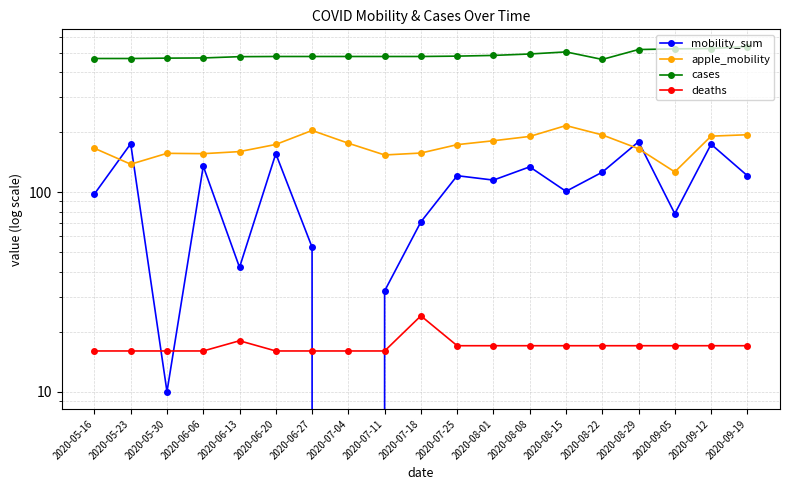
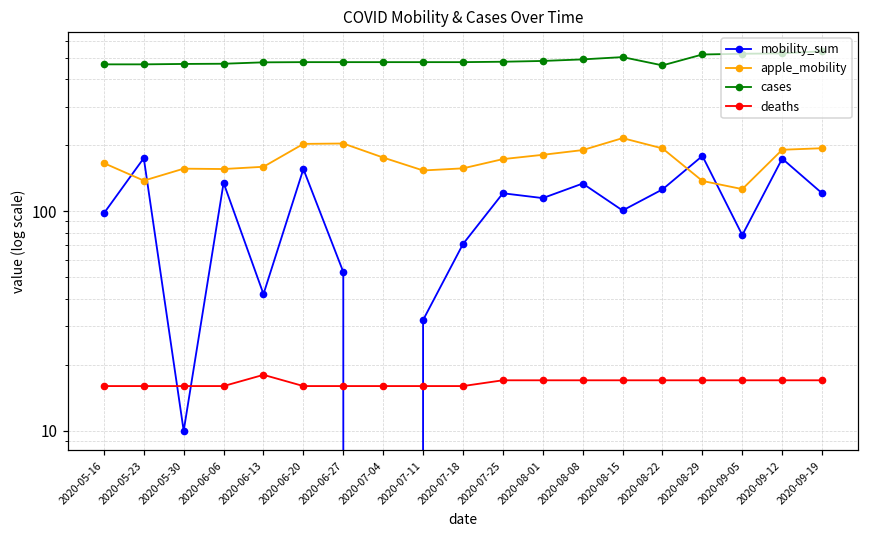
  {
    "mobility_sum": {
      "2020-05-16": 100,
      "2020-05-23": 180,
      "2020-05-30": 10,
      "2020-06-06": 140,
      "2020-06-13": 42,
      "2020-06-20": 160,
      "2020-06-27": 53,
      "2020-07-11": 32,
      "2020-07-18": 71,
      "2020-07-25": 120,
      "2020-08-01": 120,
      "2020-08-08": 130,
      "2020-08-15": 100,
      "2020-08-22": 130,
      "2020-08-29": 180,
      "2020-09-05": 78,
      "2020-09-12": 170,
      "2020-09-19": 120
    },
    "apple_mobility": {
      "2020-05-16": 170,
      "2020-05-23": 140,
      "2020-05-30": 160,
      "2020-06-06": 160,
      "2020-06-13": 160,
-     "2020-06-20": 170,
+     "2020-06-20": 200,
      "2020-06-27": 200,
      "2020-07-04": 180,
      "2020-07-11": 150,
      "2020-07-18": 160,
      "2020-07-25": 170,
      "2020-08-01": 180,
      "2020-08-08": 190,
      "2020-08-15": 220,
      "2020-08-22": 190,
-     "2020-08-29": 170,
+     "2020-08-29": 140,
      "2020-09-05": 130,
      "2020-09-12": 190,
      "2020-09-19": 190
    },
    "cases": {
      "2020-05-16": 470,
      "2020-05-23": 470,
      "2020-05-30": 470,
      "2020-06-06": 470,
      "2020-06-13": 480,
      "2020-06-20": 480,
      "2020-06-27": 480,
      "2020-07-04": 480,
      "2020-07-11": 480,
      "2020-07-18": 480,
      "2020-07-25": 480,
      "2020-08-01": 490,
      "2020-08-08": 490,
      "2020-08-15": 510,
      "2020-08-22": 460,
      "2020-08-29": 520
    },
    "deaths": {
      "2020-05-16": 16,
      "2020-05-23": 16,
      "2020-05-30": 16,
      "2020-06-06": 16,
      "2020-06-13": 18,
      "2020-06-20": 16,
      "2020-06-27": 16,
      "2020-07-04": 16,
      "2020-07-11": 16,
-     "2020-07-18": 24,
+     "2020-07-18": 16,
      "2020-07-25": 17,
      "2020-08-01": 17,
      "2020-08-08": 17,
      "2020-08-15": 17,
      "2020-08-22": 17,
      "2020-08-29": 17,
      "2020-09-05": 17,
      "2020-09-12": 17,
      "2020-09-19": 17
    }
  }
